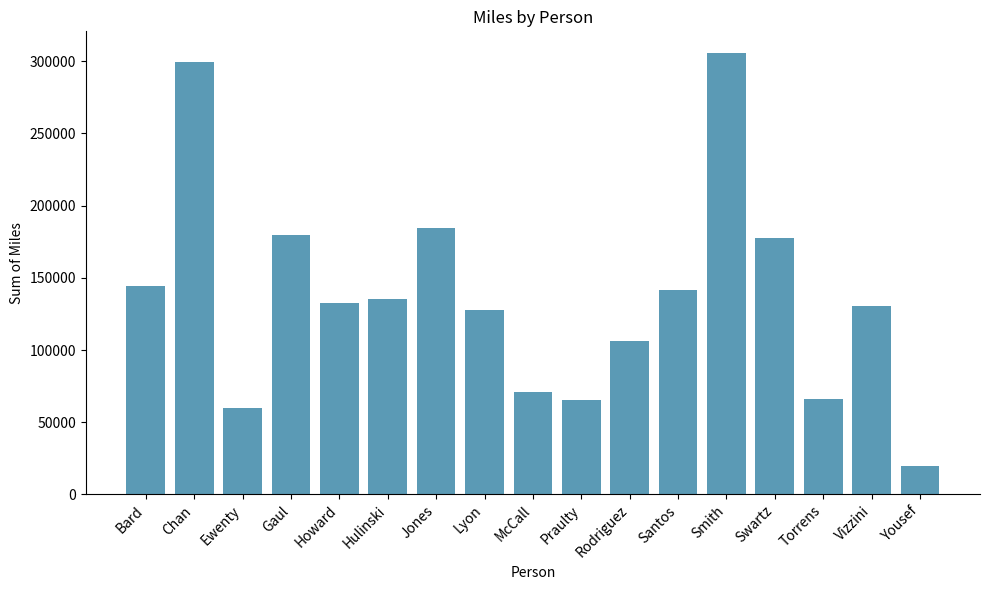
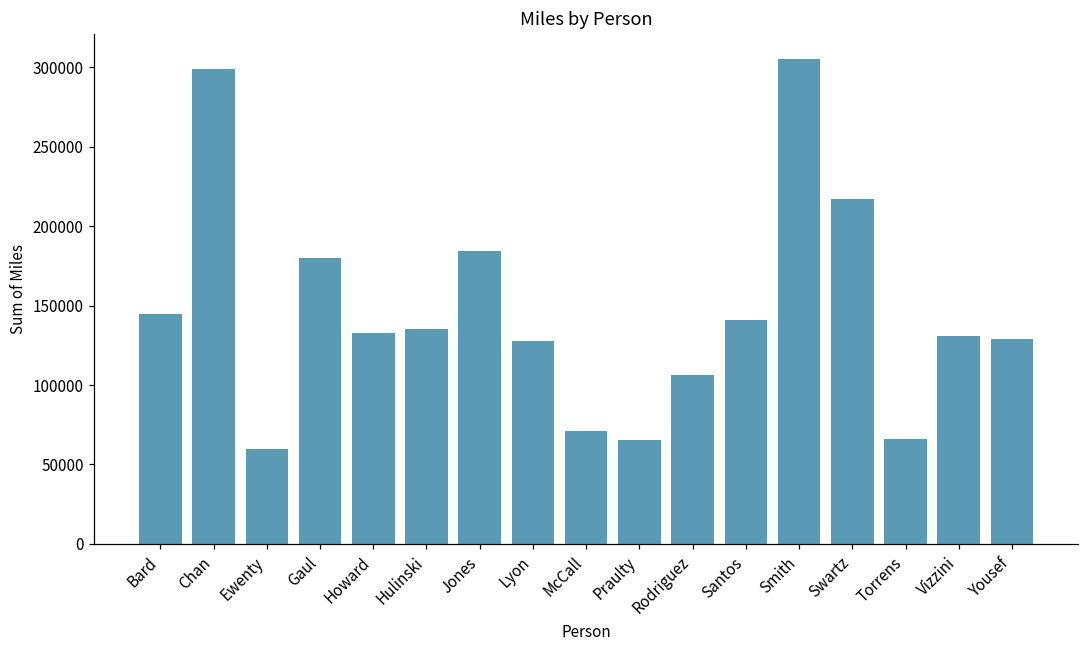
  {
    "Bard": 145000,
    "Chan": 299000,
    "Ewenty": 60000,
    "Gaul": 180000,
    "Howard": 132000,
    "Hulinski": 135000,
    "Jones": 185000,
    "Lyon": 128000,
    "McCall": 71000,
    "Praulty": 65000,
    "Rodriguez": 106000,
    "Santos": 141000,
    "Smith": 305000,
-   "Swartz": 178000,
+   "Swartz": 217000,
    "Torrens": 66000,
    "Vizzini": 131000,
-   "Yousef": 19000
+   "Yousef": 129000
  }
